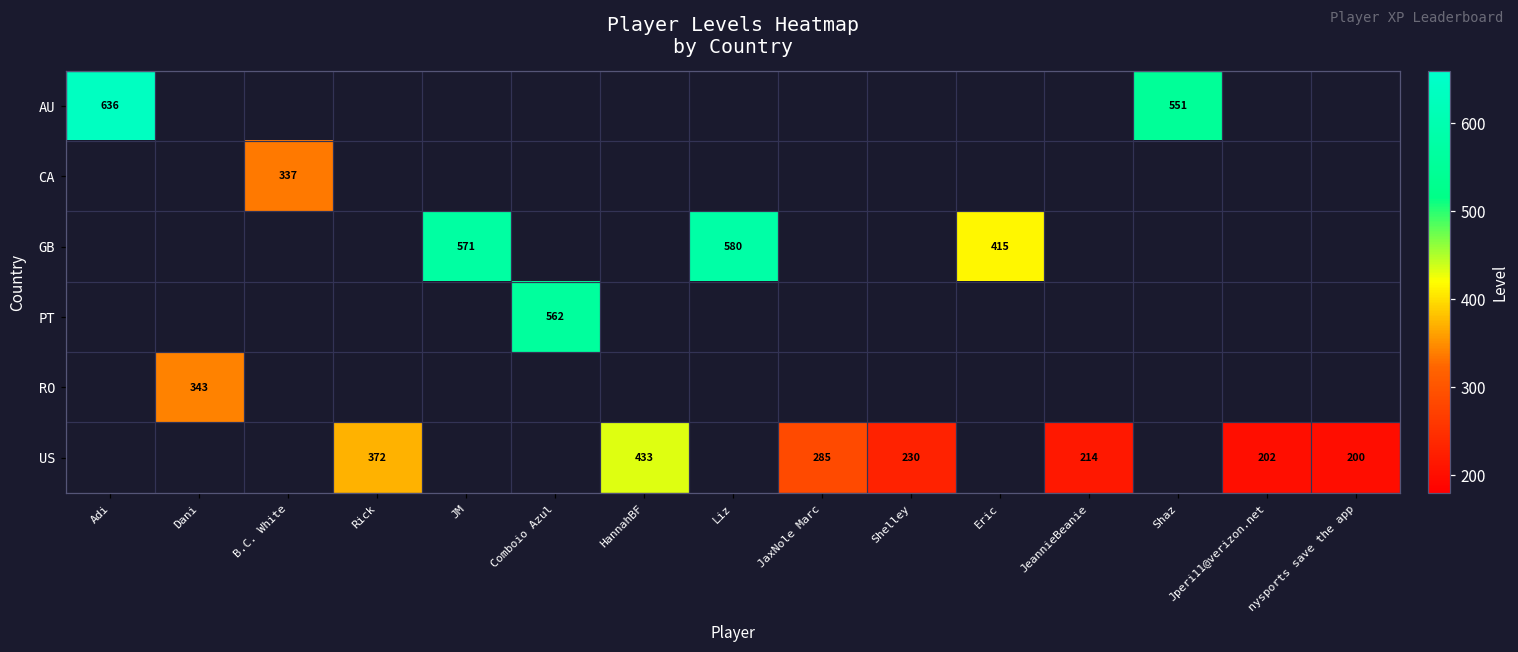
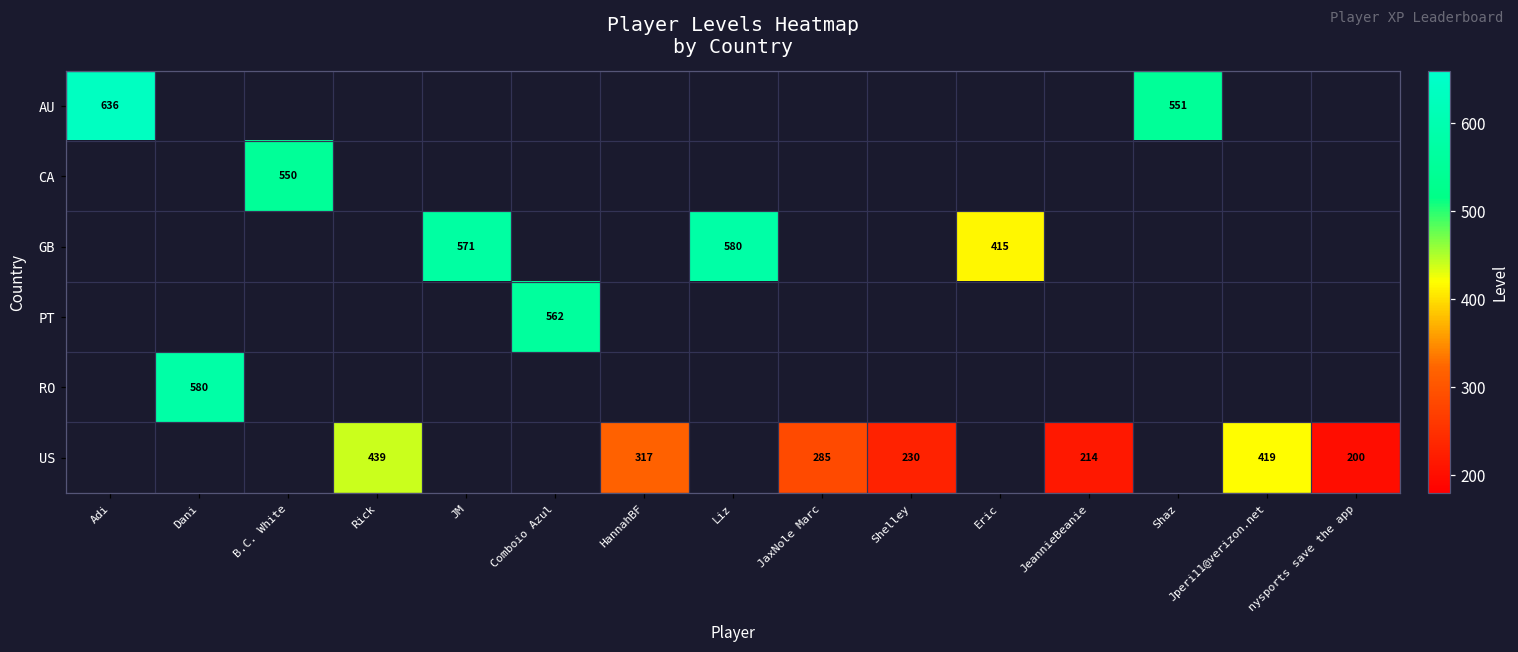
  {
    "AU": {
      "Adi": 636,
      "Shaz": 551
    },
    "CA": {
-     "B.C. White": 337
+     "B.C. White": 550
    },
    "GB": {
      "JM": 571,
      "Liz": 580,
      "Eric": 415
    },
    "PT": {
      "Comboio Azul": 562
    },
    "RO": {
-     "Dani": 343
+     "Dani": 580
    },
    "US": {
-     "Rick": 372,
-     "HannahBF": 433,
+     "Rick": 439,
+     "HannahBF": 317,
      "JaxNole Marc": 285,
      "Shelley": 230,
      "JeannieBeanie": 214,
-     "Jperi11@verizon.net": 202,
+     "Jperi11@verizon.net": 419,
      "nysports save the app": 200
    }
  }
